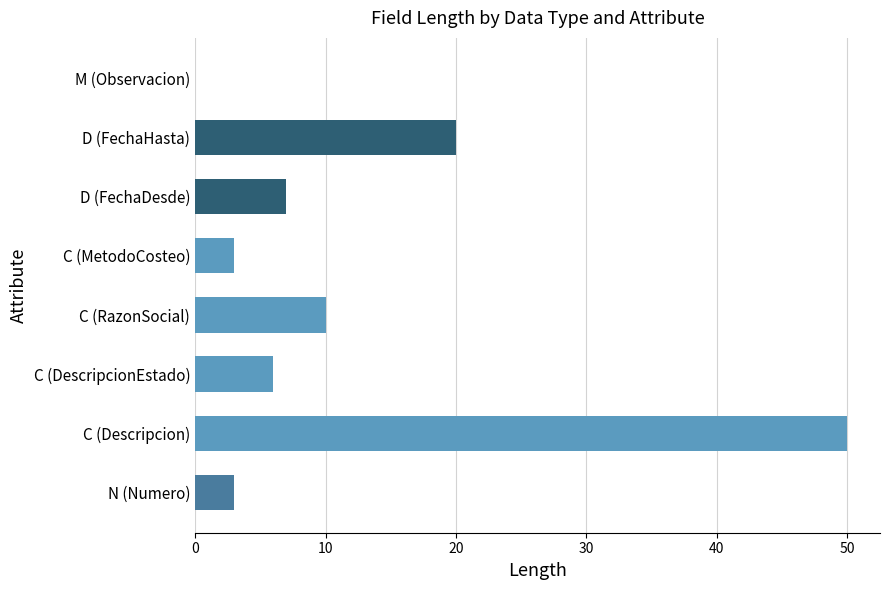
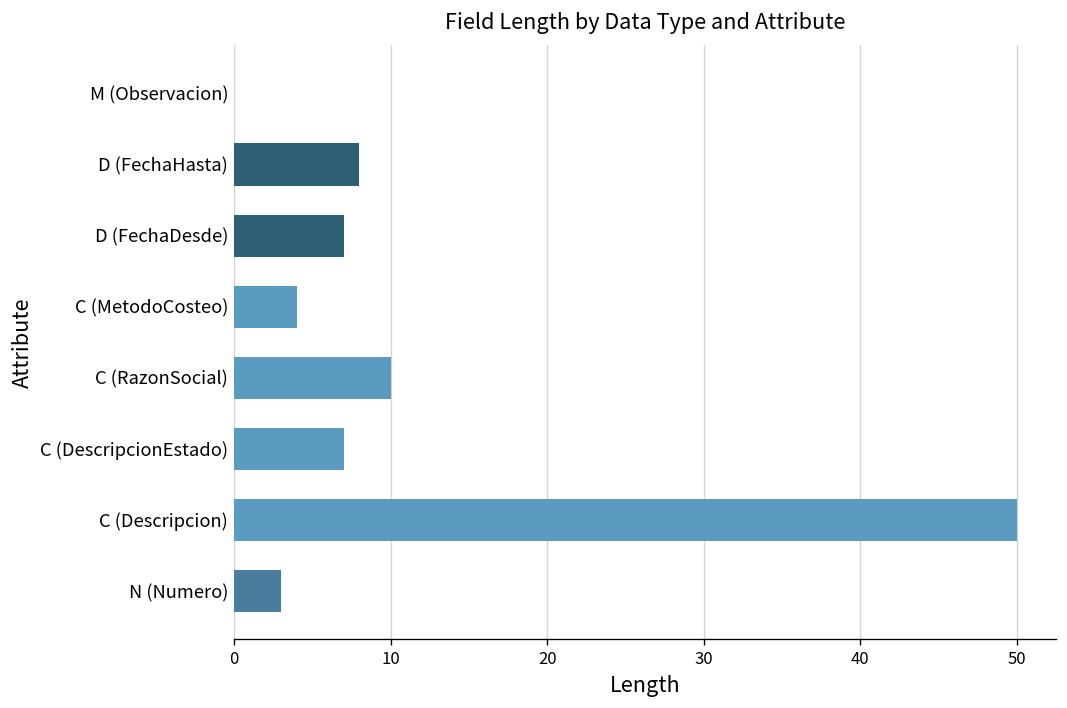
  {
    "M (Observacion)": 0,
-   "D (FechaHasta)": 20,
+   "D (FechaHasta)": 8,
    "D (FechaDesde)": 7,
-   "C (MetodoCosteo)": 3,
+   "C (MetodoCosteo)": 4,
    "C (RazonSocial)": 10,
-   "C (DescripcionEstado)": 6,
+   "C (DescripcionEstado)": 7,
    "C (Descripcion)": 50,
    "N (Numero)": 3
  }
